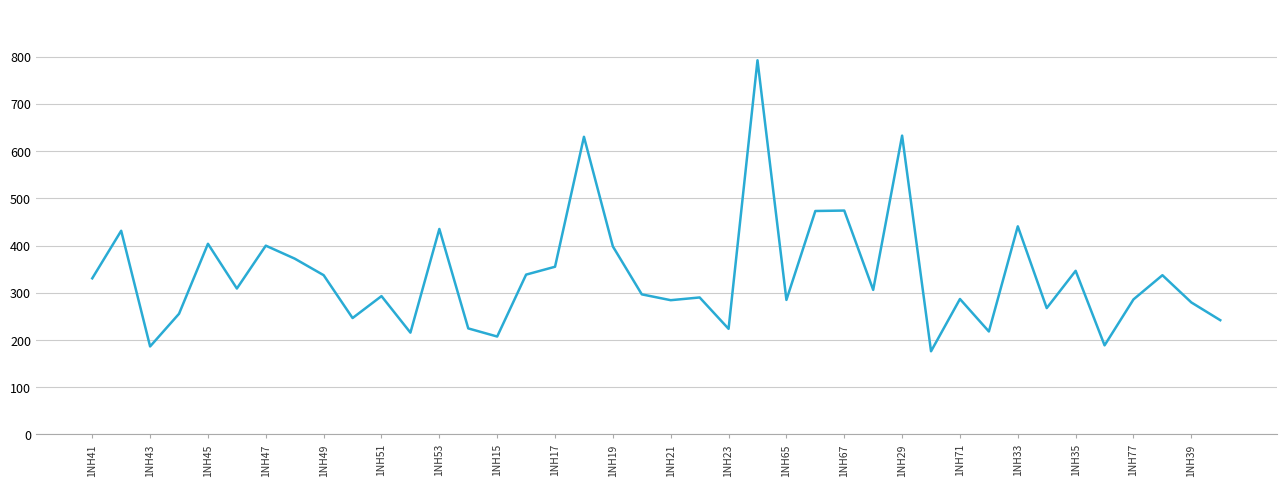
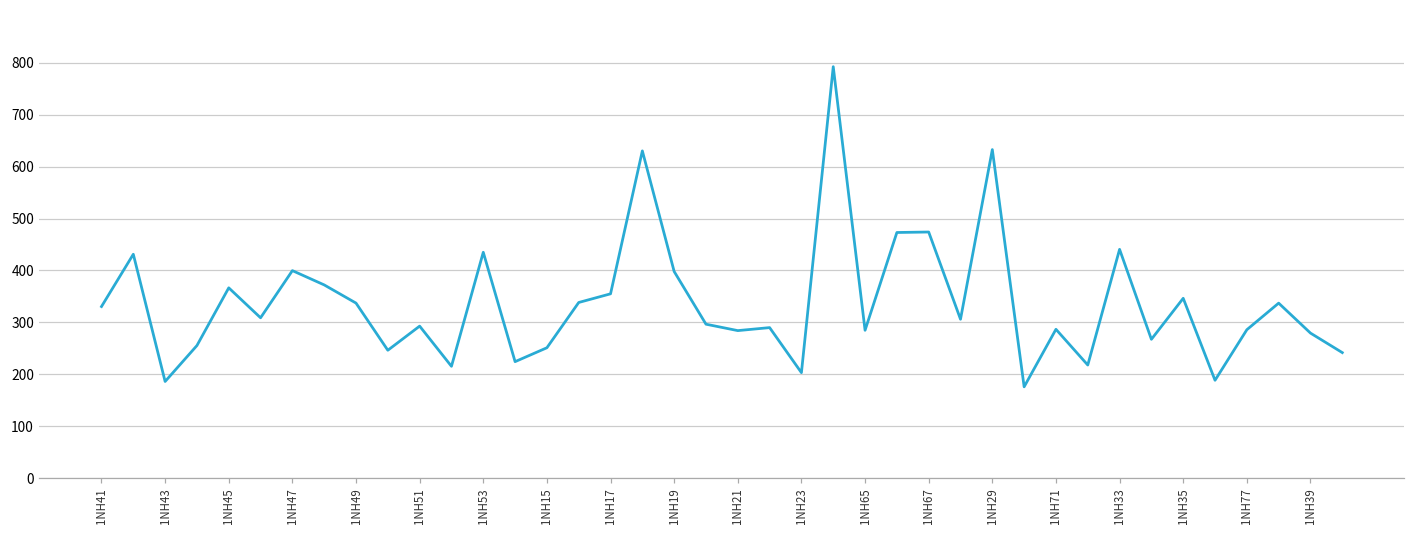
  {
    "1NH41": 330,
    "1NH43": 190,
-   "1NH45": 400,
+   "1NH45": 370,
    "1NH47": 400,
    "1NH49": 340,
    "1NH51": 290,
    "1NH53": 440,
-   "1NH15": 210,
+   "1NH15": 250,
    "1NH17": 360,
    "1NH19": 400,
    "1NH21": 280,
-   "1NH23": 220,
+   "1NH23": 200,
    "1NH65": 280,
    "1NH67": 470,
    "1NH29": 630,
    "1NH71": 290,
    "1NH33": 440,
    "1NH35": 350,
    "1NH77": 290,
    "1NH39": 280
  }
